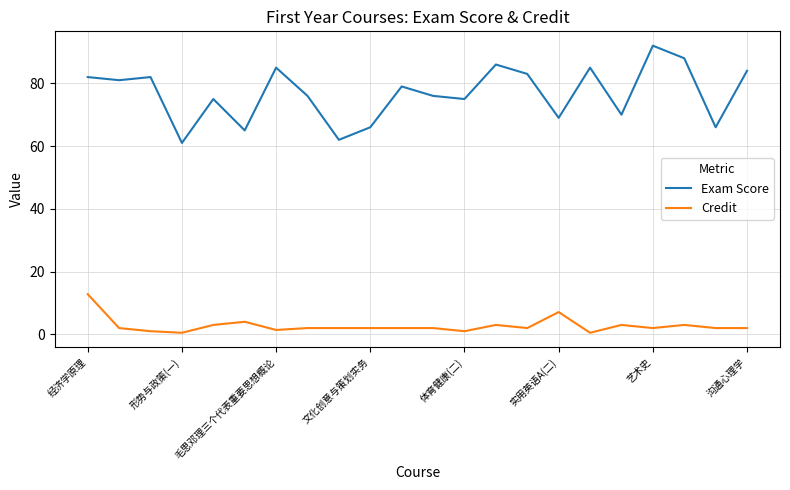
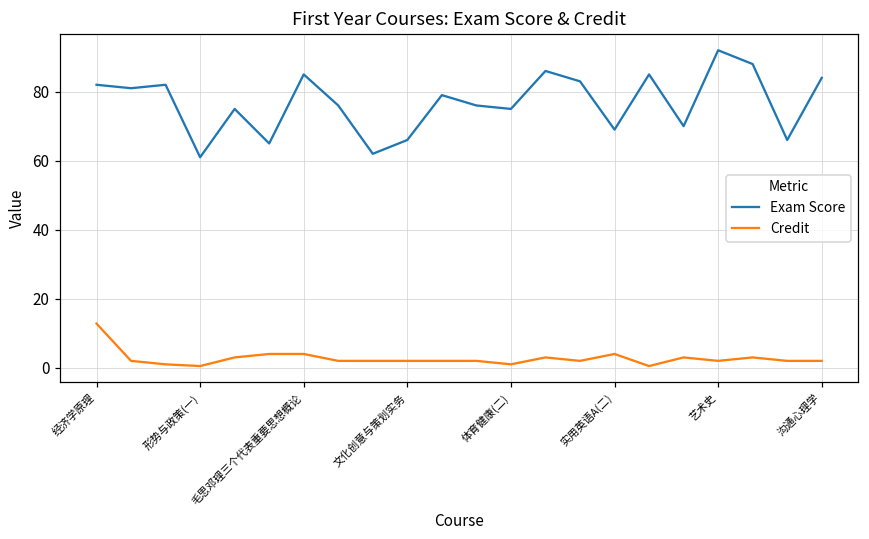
  {
    "Exam Score": {
      "经济学原理": 82,
      "形势与政策(一)": 61,
      "毛思邓理三个代表重要思想概论": 85,
      "文化创意与策划实务": 66,
      "体育健康(二)": 75,
      "实用英语A(二)": 69,
      "艺术史": 92,
      "沟通心理学": 84
    },
    "Credit": {
      "经济学原理": 13,
      "形势与政策(一)": 1,
-     "毛思邓理三个代表重要思想概论": 1,
+     "毛思邓理三个代表重要思想概论": 4,
      "文化创意与策划实务": 2,
      "体育健康(二)": 1,
-     "实用英语A(二)": 7,
+     "实用英语A(二)": 4,
      "艺术史": 2,
      "沟通心理学": 2
    }
  }
